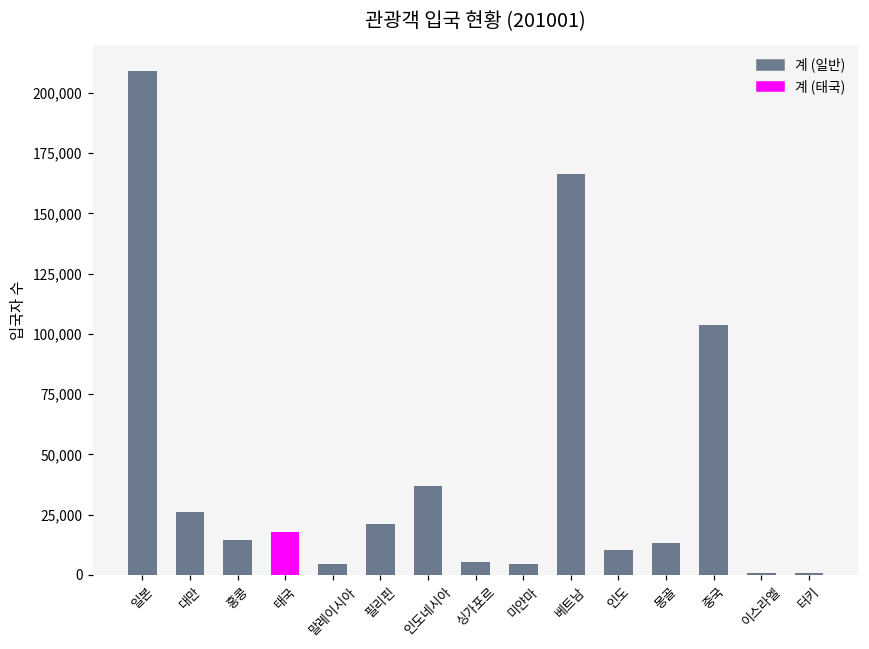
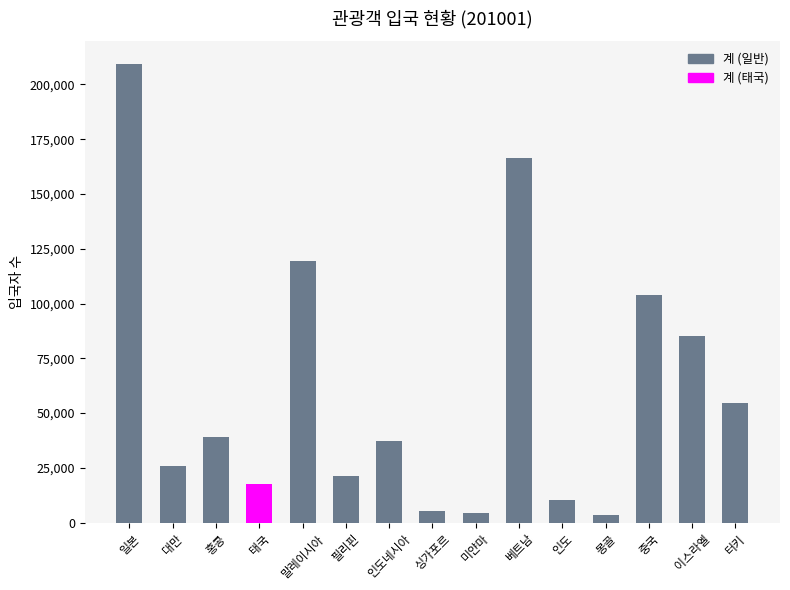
  {
    "일본": "209,000",
    "대만": "26,000",
-   "홍콩": "15,000",
+   "홍콩": "39,000",
    "태국": "18,000",
-   "말레이시아": "5,000",
+   "말레이시아": "119,000",
    "필리핀": "21,000",
    "인도네시아": "37,000",
    "싱가포르": "5,000",
    "미얀마": "5,000",
    "베트남": "166,000",
    "인도": "10,000",
-   "몽골": "13,000",
+   "몽골": "3,000",
    "중국": "104,000",
-   "이스라엘": "1,000",
-   "터키": "1,000"
+   "이스라엘": "85,000",
+   "터키": "54,000"
  }
